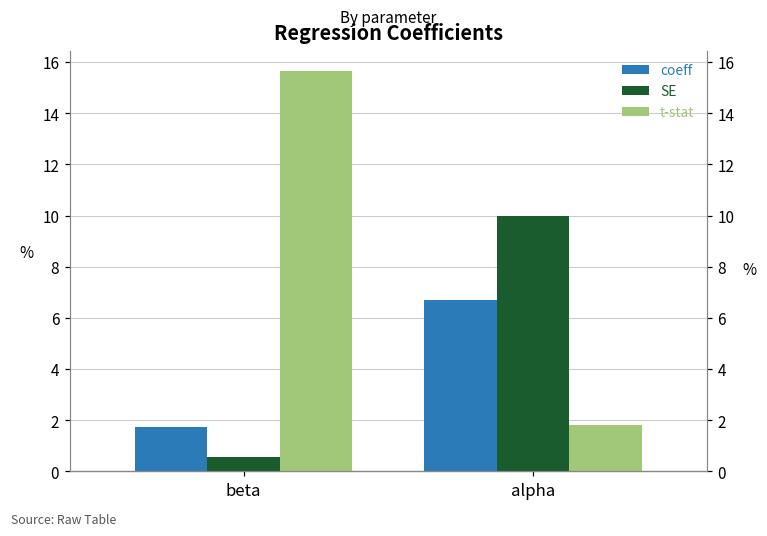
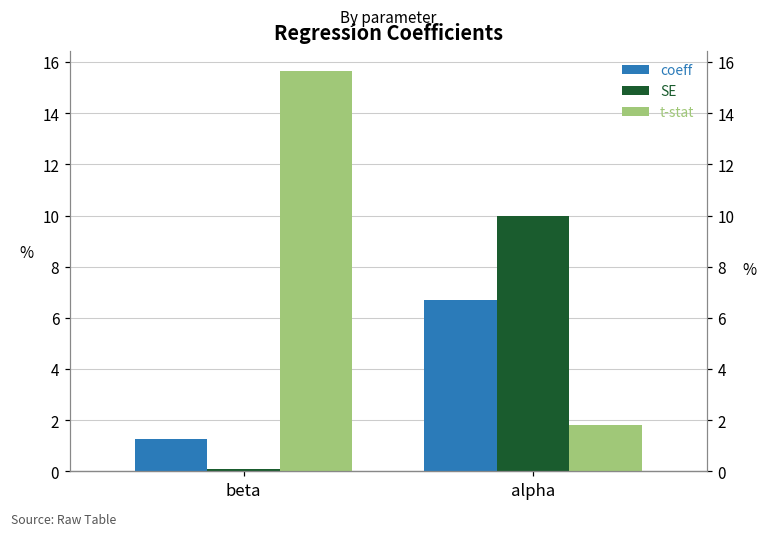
  {
    "coeff": {
-     "beta": 1.7,
+     "beta": 1.3,
      "alpha": 6.7
    },
    "SE": {
-     "beta": 0.6,
+     "beta": 0.1,
      "alpha": 10.0
    },
    "t-stat": {
      "beta": 15.7,
      "alpha": 1.8
    }
  }
